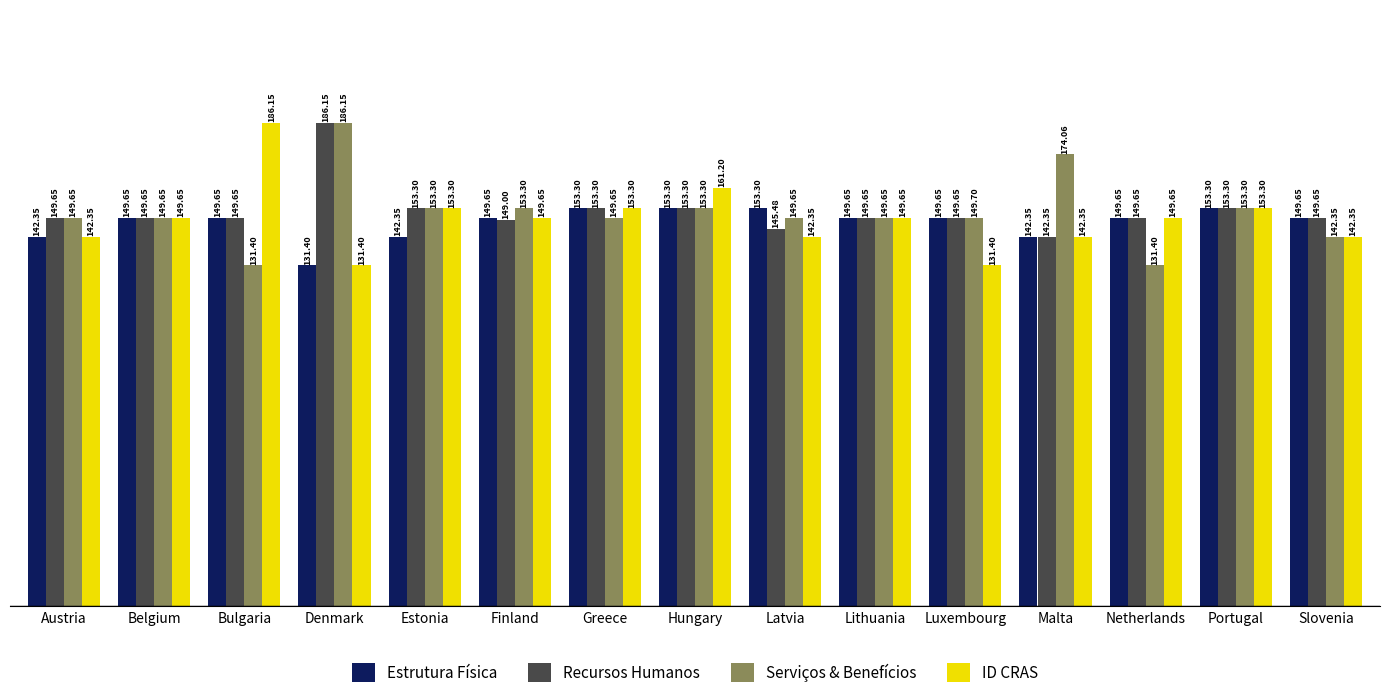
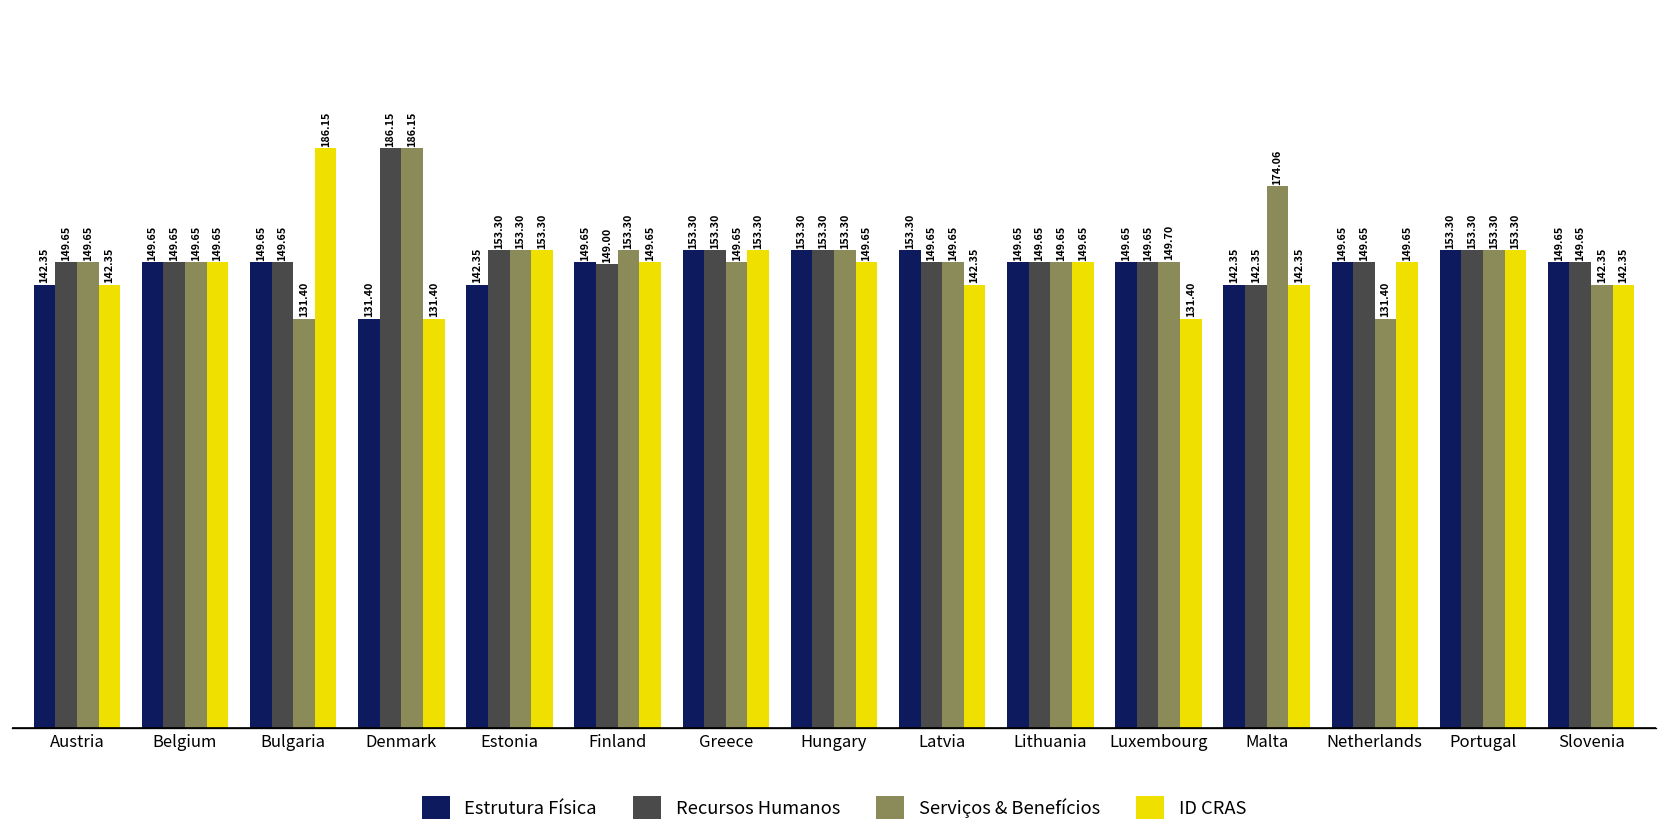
  {
    "Estrutura Física": {
      "Austria": 142.35,
      "Belgium": 149.65,
      "Bulgaria": 149.65,
      "Denmark": 131.40,
      "Estonia": 142.35,
      "Finland": 149.65,
      "Greece": 153.30,
      "Hungary": 153.30,
      "Latvia": 153.30,
      "Lithuania": 149.65,
      "Luxembourg": 149.65,
      "Malta": 142.35,
      "Netherlands": 149.65,
      "Portugal": 153.30,
      "Slovenia": 149.65
    },
    "Recursos Humanos": {
      "Austria": 149.65,
      "Belgium": 149.65,
      "Bulgaria": 149.65,
      "Denmark": 186.15,
      "Estonia": 153.30,
      "Finland": 149.00,
      "Greece": 153.30,
      "Hungary": 153.30,
-     "Latvia": 145.48,
+     "Latvia": 149.65,
      "Lithuania": 149.65,
      "Luxembourg": 149.65,
      "Malta": 142.35,
      "Netherlands": 149.65,
      "Portugal": 153.30,
      "Slovenia": 149.65
    },
    "Serviços & Benefícios": {
      "Austria": 149.65,
      "Belgium": 149.65,
      "Bulgaria": 131.40,
      "Denmark": 186.15,
      "Estonia": 153.30,
      "Finland": 153.30,
      "Greece": 149.65,
      "Hungary": 153.30,
      "Latvia": 149.65,
      "Lithuania": 149.65,
      "Luxembourg": 149.70,
      "Malta": 174.06,
      "Netherlands": 131.40,
      "Portugal": 153.30,
      "Slovenia": 142.35
    },
    "ID CRAS": {
      "Austria": 142.35,
      "Belgium": 149.65,
      "Bulgaria": 186.15,
      "Denmark": 131.40,
      "Estonia": 153.30,
      "Finland": 149.65,
      "Greece": 153.30,
-     "Hungary": 161.20,
+     "Hungary": 149.65,
      "Latvia": 142.35,
      "Lithuania": 149.65,
      "Luxembourg": 131.40,
      "Malta": 142.35,
      "Netherlands": 149.65,
      "Portugal": 153.30,
      "Slovenia": 142.35
    }
  }
